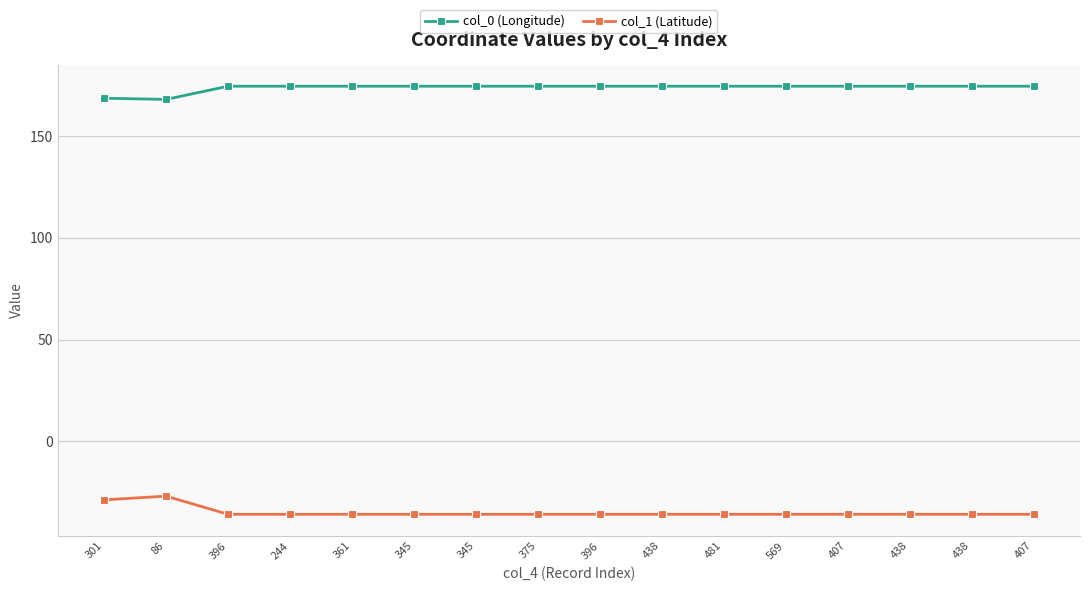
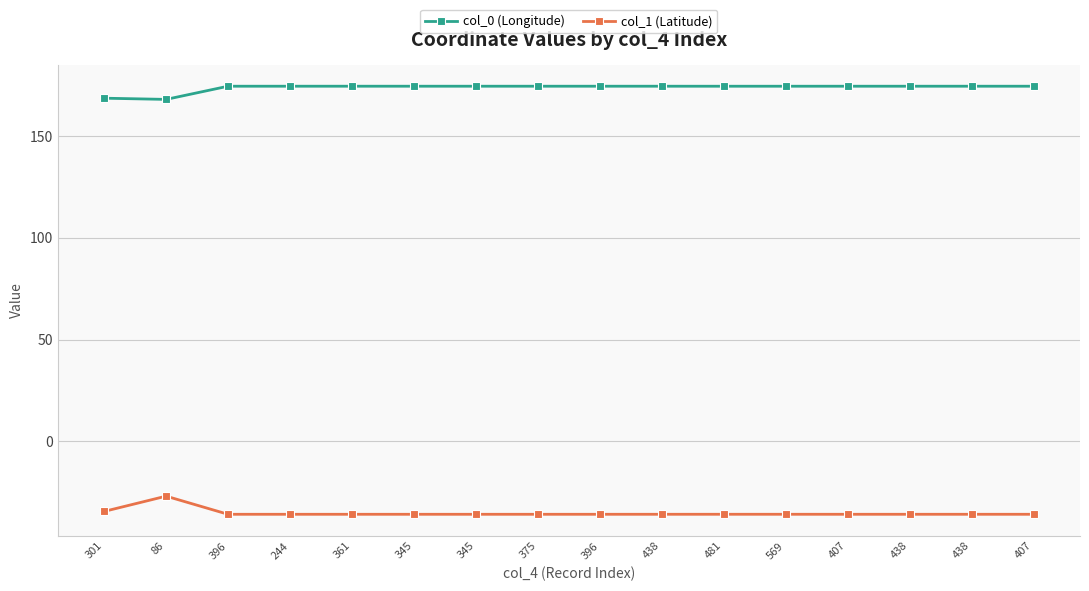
  {
    "col_0 (Longitude)": {
      "301": 169,
      "86": 168,
      "244": 174,
      "361": 174,
      "375": 174,
      "481": 174,
      "569": 174
    },
    "col_1 (Latitude)": {
-     "301": -29,
+     "301": -34,
      "86": -27,
      "244": -36,
      "361": -36,
      "375": -36,
      "481": -36,
      "569": -36
    }
  }
